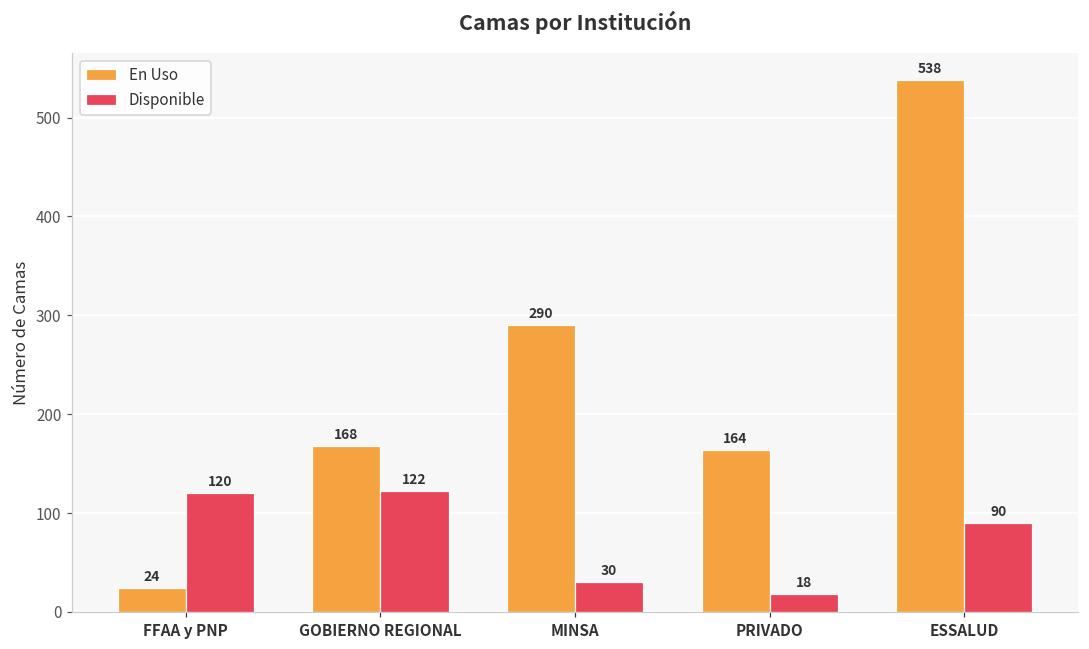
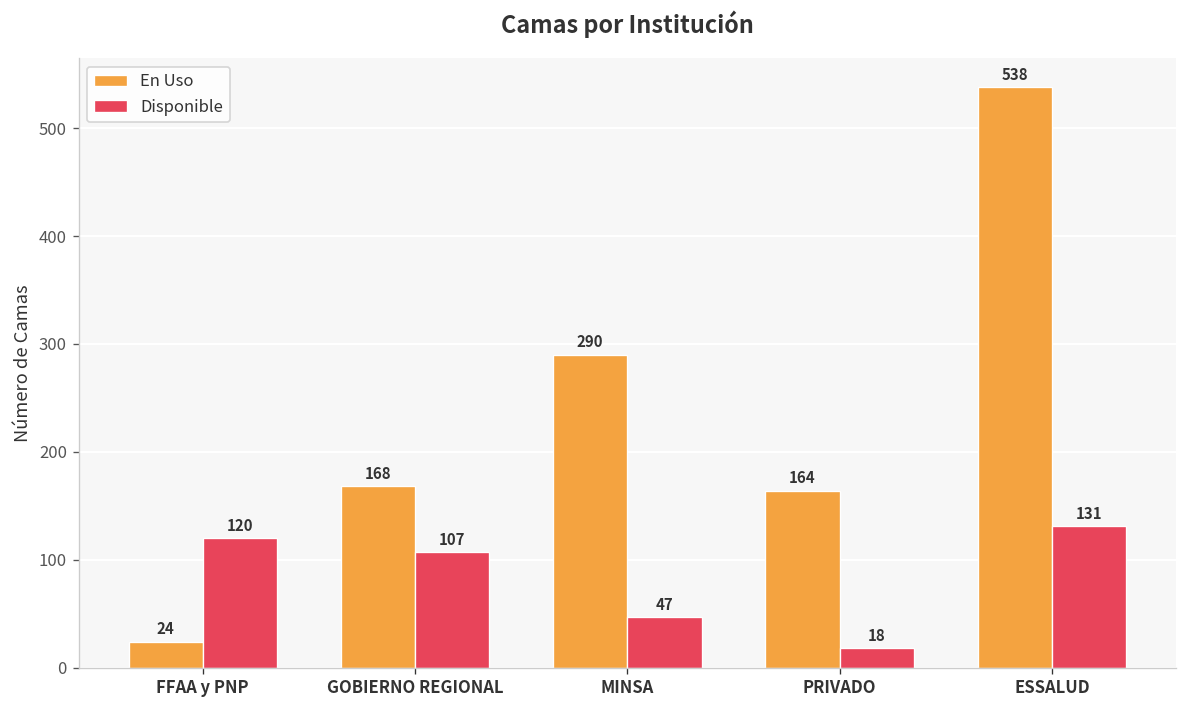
  {
    "En Uso": {
      "FFAA y PNP": 24,
      "GOBIERNO REGIONAL": 168,
      "MINSA": 290,
      "PRIVADO": 164,
      "ESSALUD": 538
    },
    "Disponible": {
      "FFAA y PNP": 120,
-     "GOBIERNO REGIONAL": 122,
-     "MINSA": 30,
+     "GOBIERNO REGIONAL": 107,
+     "MINSA": 47,
      "PRIVADO": 18,
-     "ESSALUD": 90
+     "ESSALUD": 131
    }
  }
